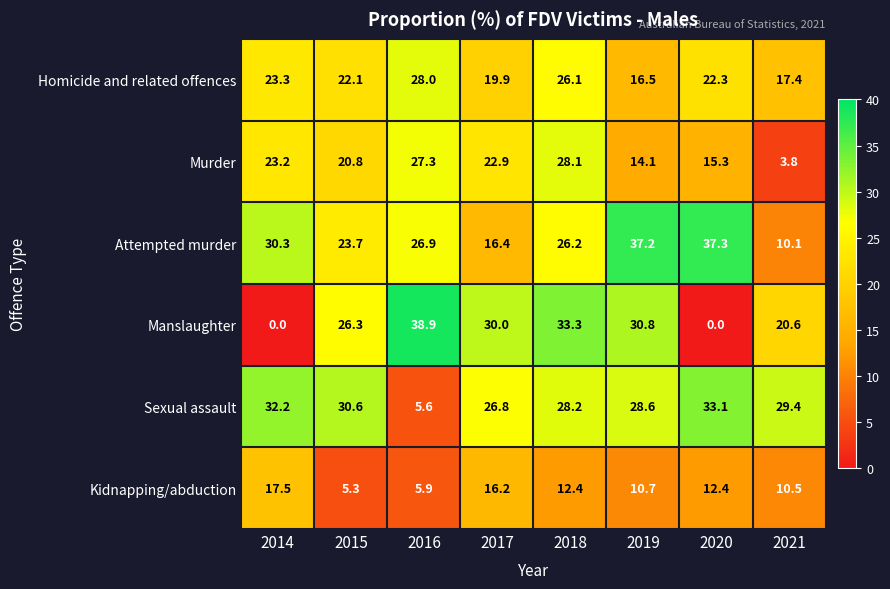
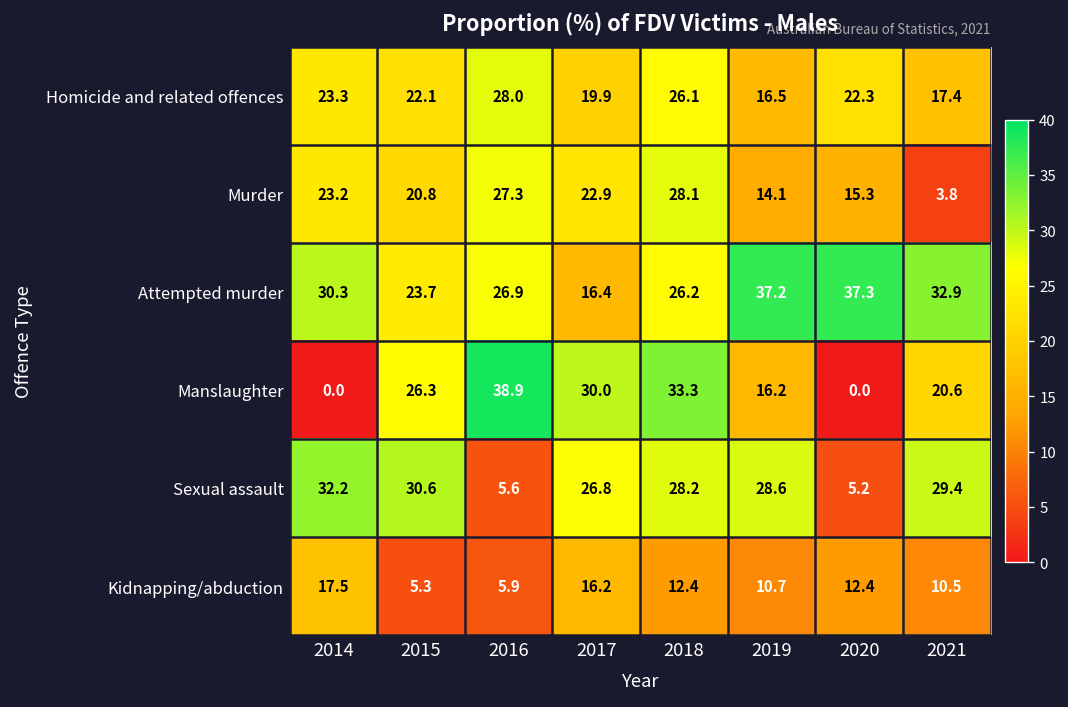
  {
    "Homicide and related offences": {
      "2014": 23.3,
      "2015": 22.1,
      "2016": 28.0,
      "2017": 19.9,
      "2018": 26.1,
      "2019": 16.5,
      "2020": 22.3,
      "2021": 17.4
    },
    "Murder": {
      "2014": 23.2,
      "2015": 20.8,
      "2016": 27.3,
      "2017": 22.9,
      "2018": 28.1,
      "2019": 14.1,
      "2020": 15.3,
      "2021": 3.8
    },
    "Attempted murder": {
      "2014": 30.3,
      "2015": 23.7,
      "2016": 26.9,
      "2017": 16.4,
      "2018": 26.2,
      "2019": 37.2,
      "2020": 37.3,
-     "2021": 10.1
+     "2021": 32.9
    },
    "Manslaughter": {
      "2014": 0.0,
      "2015": 26.3,
      "2016": 38.9,
      "2017": 30.0,
      "2018": 33.3,
-     "2019": 30.8,
+     "2019": 16.2,
      "2020": 0.0,
      "2021": 20.6
    },
    "Sexual assault": {
      "2014": 32.2,
      "2015": 30.6,
      "2016": 5.6,
      "2017": 26.8,
      "2018": 28.2,
      "2019": 28.6,
-     "2020": 33.1,
+     "2020": 5.2,
      "2021": 29.4
    },
    "Kidnapping/abduction": {
      "2014": 17.5,
      "2015": 5.3,
      "2016": 5.9,
      "2017": 16.2,
      "2018": 12.4,
      "2019": 10.7,
      "2020": 12.4,
      "2021": 10.5
    }
  }
